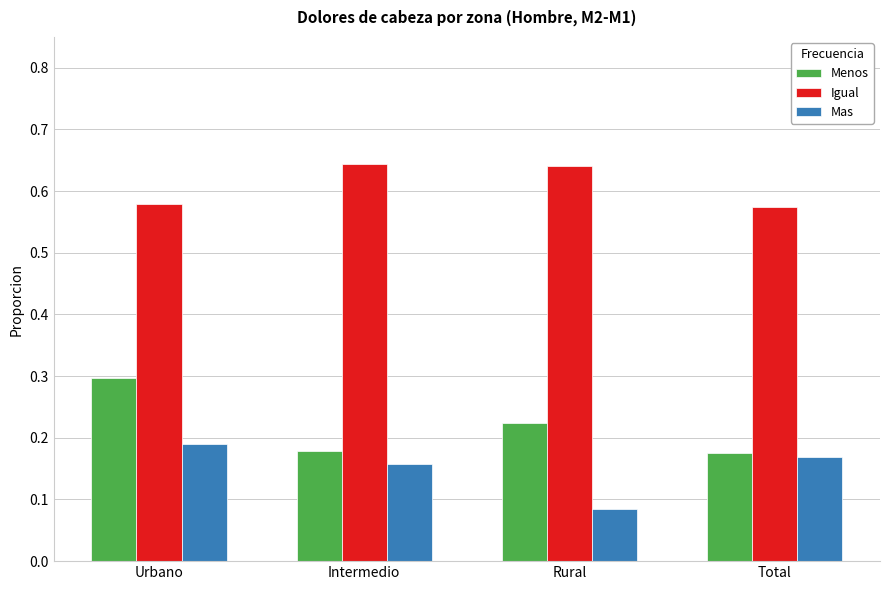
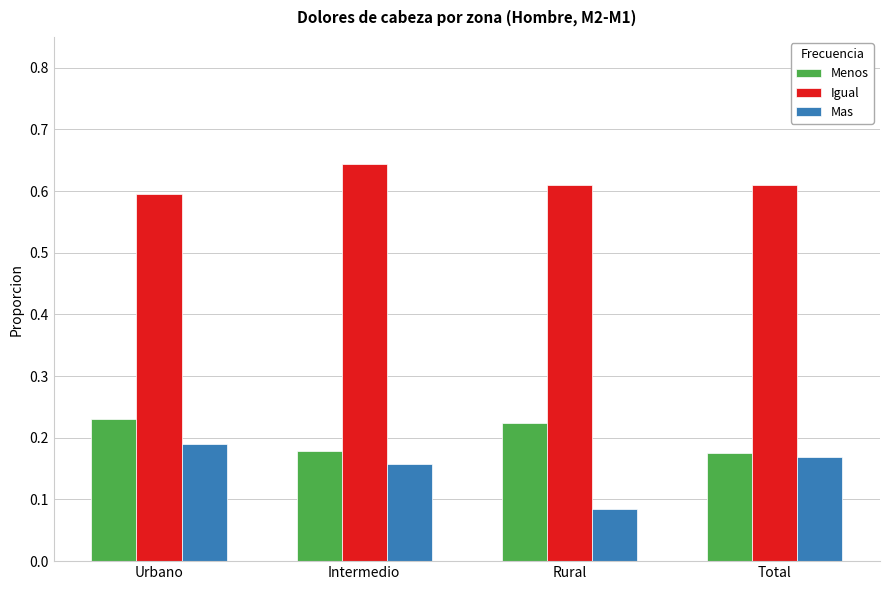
  {
    "Menos": {
-     "Urbano": 0.30,
+     "Urbano": 0.23,
      "Intermedio": 0.18,
      "Rural": 0.22,
      "Total": 0.18
    },
    "Igual": {
-     "Urbano": 0.58,
+     "Urbano": 0.59,
      "Intermedio": 0.64,
-     "Rural": 0.64,
-     "Total": 0.57
+     "Rural": 0.61,
+     "Total": 0.61
    },
    "Mas": {
      "Urbano": 0.19,
      "Intermedio": 0.16,
      "Rural": 0.08,
      "Total": 0.17
    }
  }
